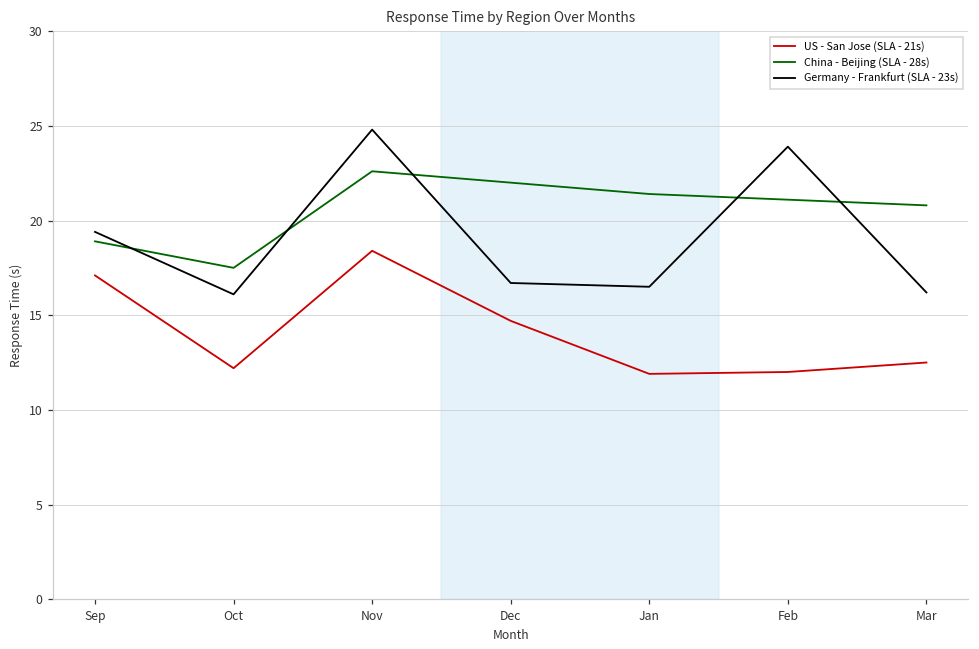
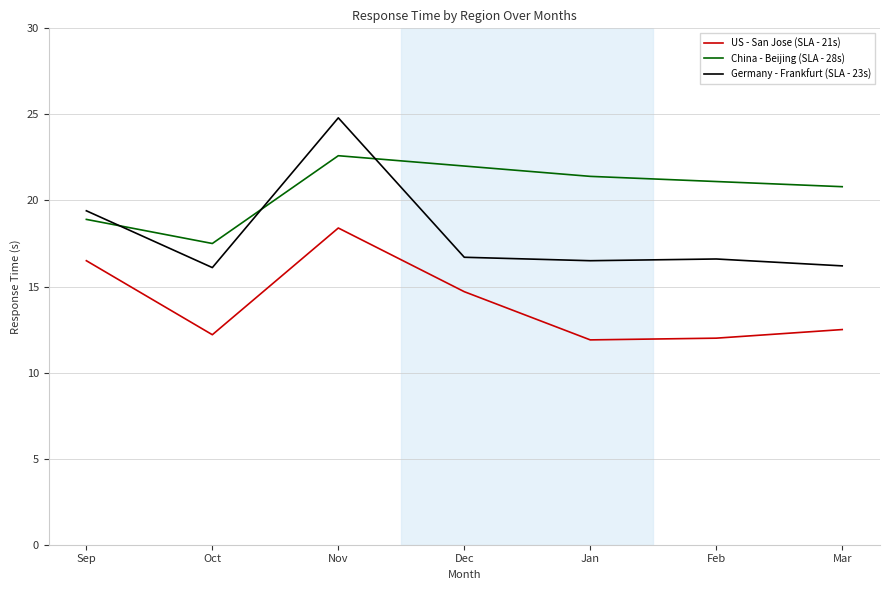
  {
    "US - San Jose (SLA - 21s)": {
-     "Sep": 17.1,
+     "Sep": 16.5,
      "Oct": 12.2,
      "Nov": 18.4,
      "Dec": 14.7,
      "Jan": 11.9,
      "Feb": 12.0,
      "Mar": 12.5
    },
    "China - Beijing (SLA - 28s)": {
      "Sep": 18.9,
      "Oct": 17.5,
      "Nov": 22.6,
      "Dec": 22.0,
      "Jan": 21.4,
      "Feb": 21.1,
      "Mar": 20.8
    },
    "Germany - Frankfurt (SLA - 23s)": {
      "Sep": 19.4,
      "Oct": 16.1,
      "Nov": 24.8,
      "Dec": 16.7,
      "Jan": 16.5,
-     "Feb": 23.9,
+     "Feb": 16.6,
      "Mar": 16.2
    }
  }
